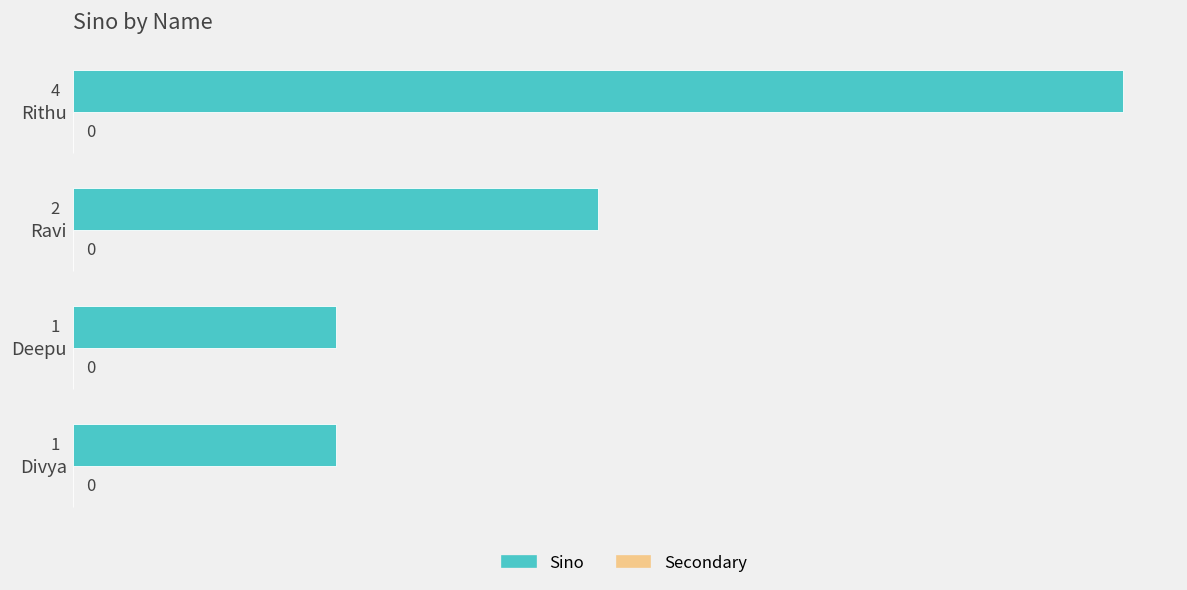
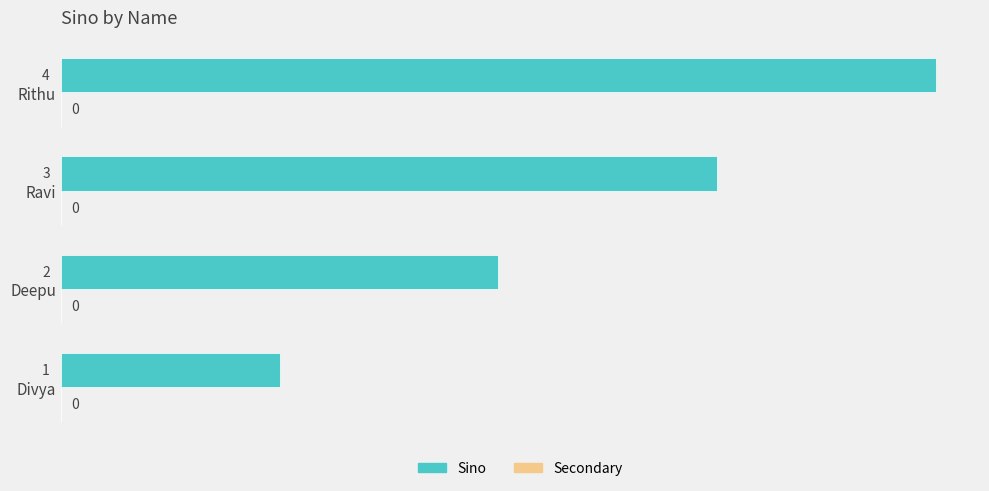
  {
    "Sino": {
-     "Ravi": 2,
-     "Deepu": 1
+     "Ravi": 3,
+     "Deepu": 2
    },
    "Secondary": {
      "Rithu": 0,
      "Ravi": 0,
      "Deepu": 0,
      "Divya": 0
    }
  }
